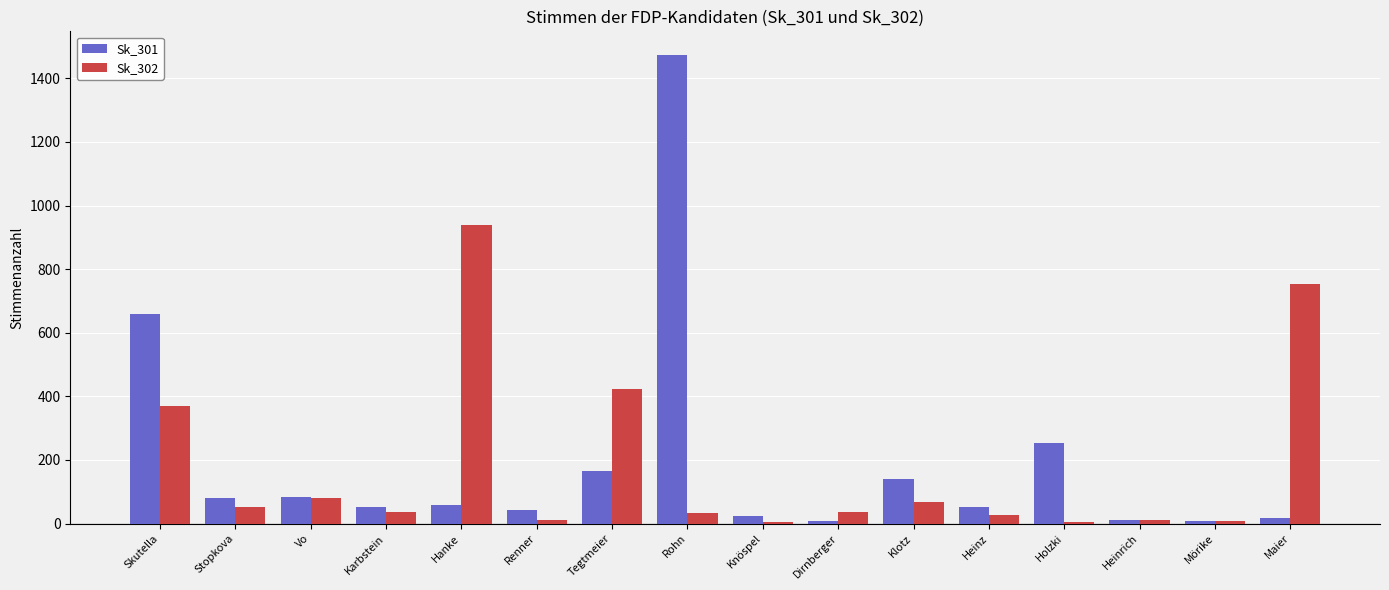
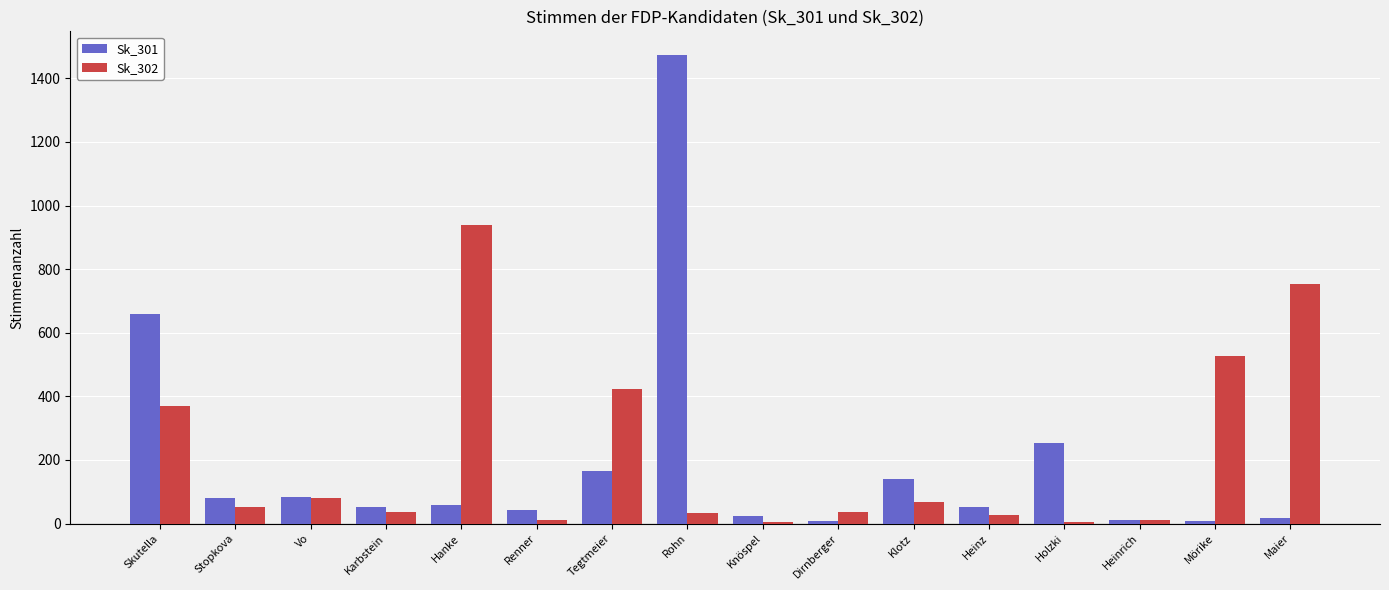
  {
    "Sk_301": {
      "Skutella": 660,
      "Stopkova": 80,
      "Vo": 80,
      "Karbstein": 50,
      "Hanke": 60,
      "Renner": 40,
      "Tegtmeier": 170,
      "Rohn": 1470,
      "Knöspel": 30,
      "Dirnberger": 10,
      "Klotz": 140,
      "Heinz": 50,
      "Holzki": 260,
      "Heinrich": 10,
      "Mörike": 10,
      "Maier": 20
    },
    "Sk_302": {
      "Skutella": 370,
      "Stopkova": 50,
      "Vo": 80,
      "Karbstein": 40,
      "Hanke": 940,
      "Renner": 10,
      "Tegtmeier": 420,
      "Rohn": 30,
      "Dirnberger": 40,
      "Klotz": 70,
      "Heinz": 30,
      "Heinrich": 10,
-     "Mörike": 10,
+     "Mörike": 530,
      "Maier": 750
    }
  }
